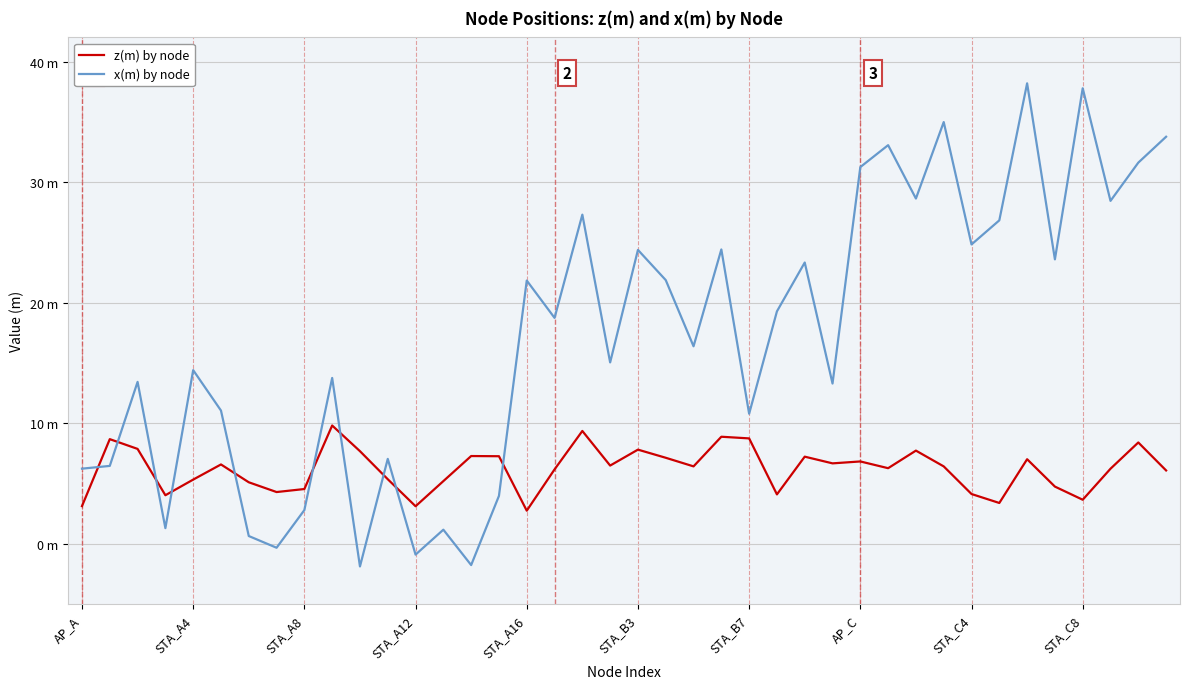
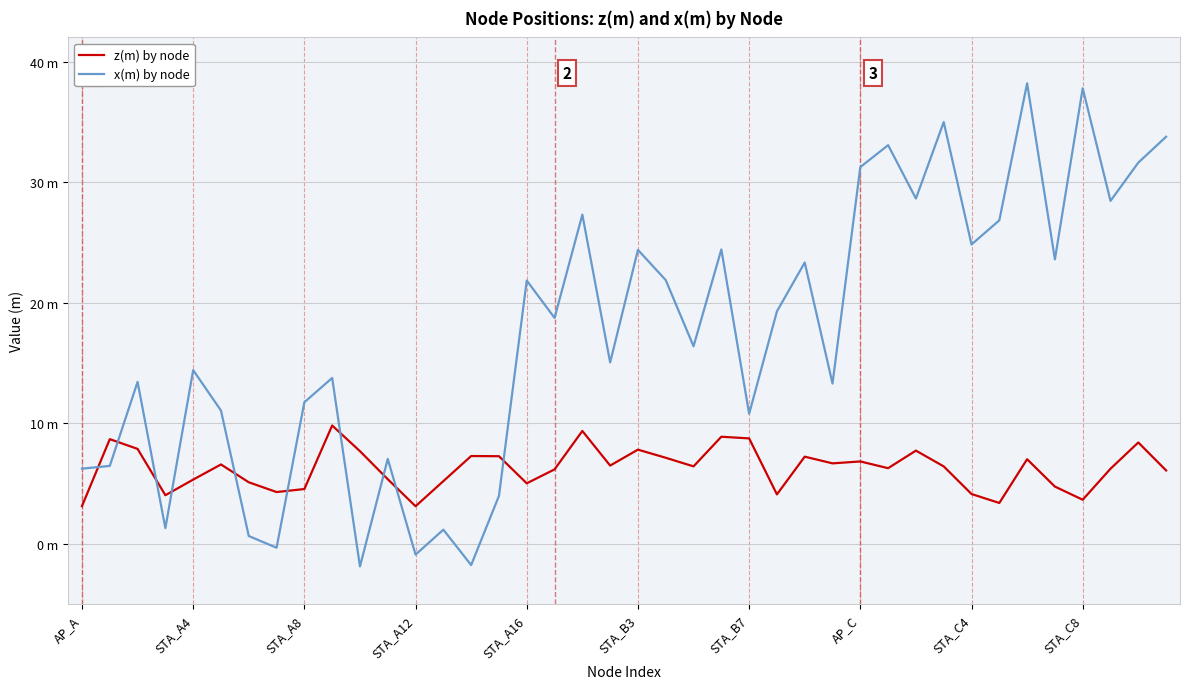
  {
    "z(m) by node": {
      "AP_A": "3.1 m",
      "STA_A4": "5.3 m",
      "STA_A8": "4.6 m",
      "STA_A12": "3.1 m",
-     "STA_A16": "2.8 m",
+     "STA_A16": "5.0 m",
      "STA_B3": "7.8 m",
      "STA_B7": "8.8 m",
      "AP_C": "6.8 m",
      "STA_C4": "4.1 m",
      "STA_C8": "3.7 m"
    },
    "x(m) by node": {
      "AP_A": "6.3 m",
      "STA_A4": "14.4 m",
-     "STA_A8": "2.8 m",
+     "STA_A8": "11.8 m",
      "STA_A12": "-0.9 m",
      "STA_A16": "21.8 m",
      "STA_B3": "24.4 m",
      "STA_B7": "10.8 m",
      "AP_C": "31.3 m",
      "STA_C4": "24.8 m",
      "STA_C8": "37.8 m"
    }
  }
